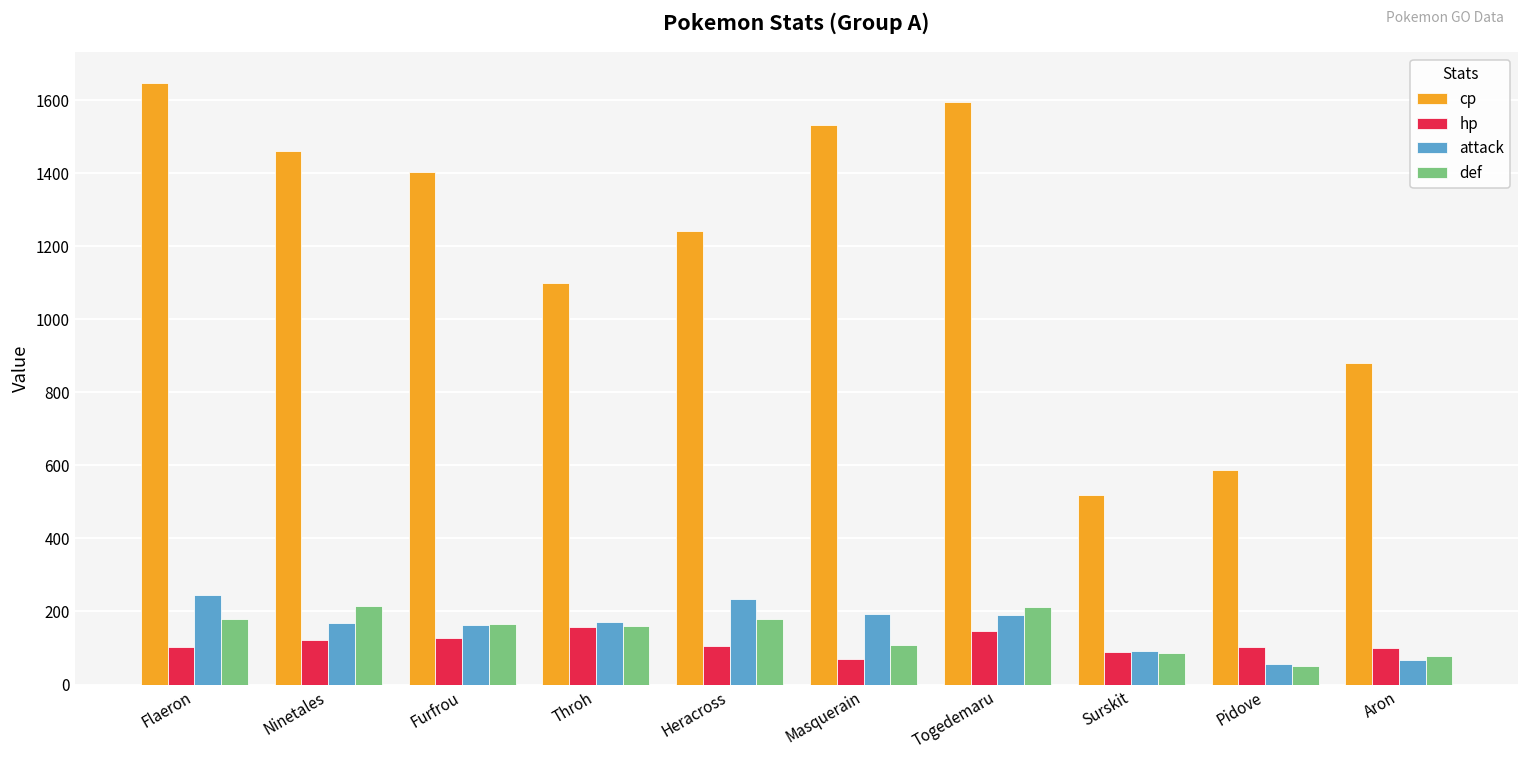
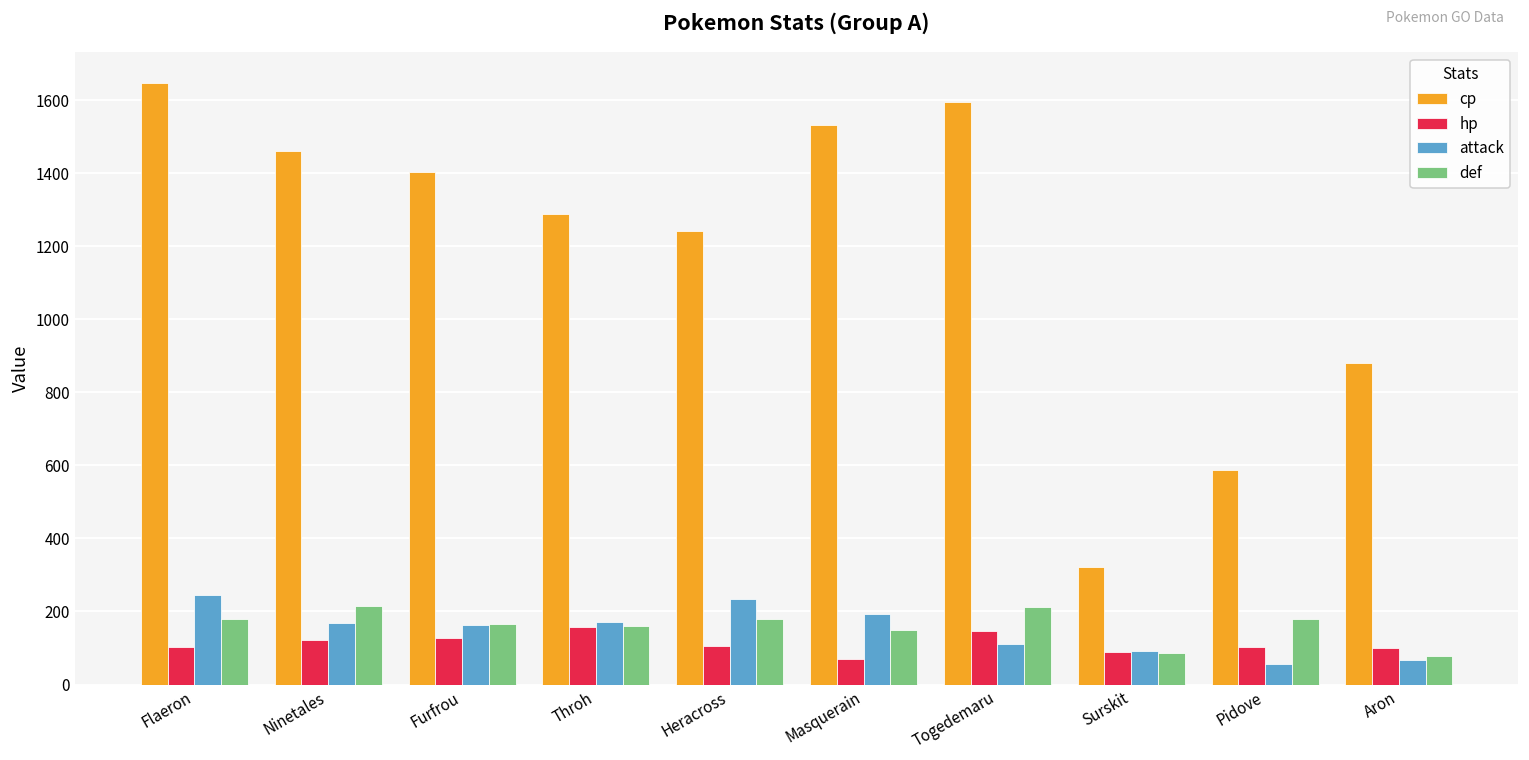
  {
    "cp": {
      "Flaeron": 1650,
      "Ninetales": 1460,
      "Furfrou": 1400,
-     "Throh": 1100,
+     "Throh": 1290,
      "Heracross": 1240,
      "Masquerain": 1530,
      "Togedemaru": 1600,
-     "Surskit": 520,
+     "Surskit": 320,
      "Pidove": 590,
      "Aron": 880
    },
    "hp": {
      "Flaeron": 100,
      "Ninetales": 120,
      "Furfrou": 130,
      "Throh": 160,
      "Heracross": 110,
      "Masquerain": 70,
      "Togedemaru": 150,
      "Surskit": 90,
      "Pidove": 100,
      "Aron": 100
    },
    "attack": {
      "Flaeron": 250,
      "Ninetales": 170,
      "Furfrou": 160,
      "Throh": 170,
      "Heracross": 230,
      "Masquerain": 190,
-     "Togedemaru": 190,
+     "Togedemaru": 110,
      "Surskit": 90,
      "Pidove": 60,
      "Aron": 70
    },
    "def": {
      "Flaeron": 180,
      "Ninetales": 220,
      "Furfrou": 170,
      "Throh": 160,
      "Heracross": 180,
-     "Masquerain": 110,
+     "Masquerain": 150,
      "Togedemaru": 210,
      "Surskit": 90,
-     "Pidove": 50,
+     "Pidove": 180,
      "Aron": 80
    }
  }
